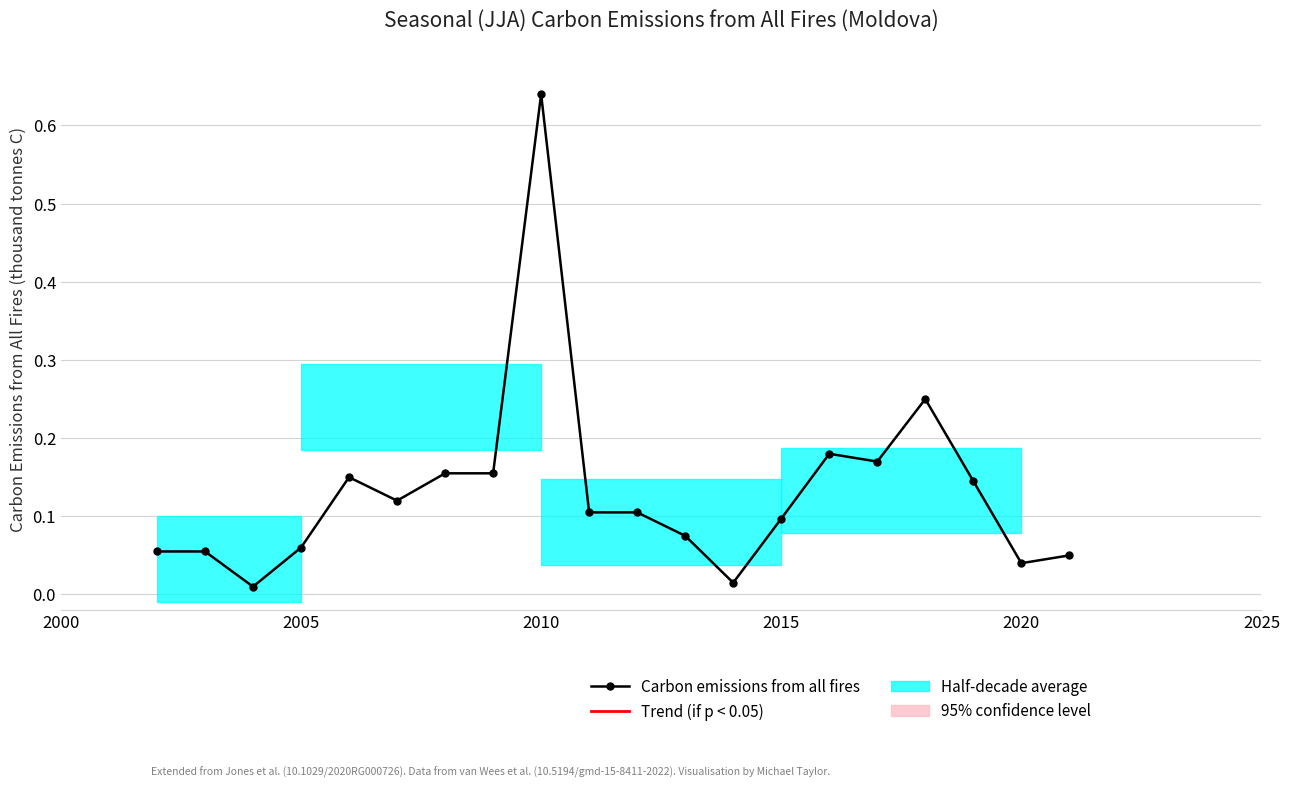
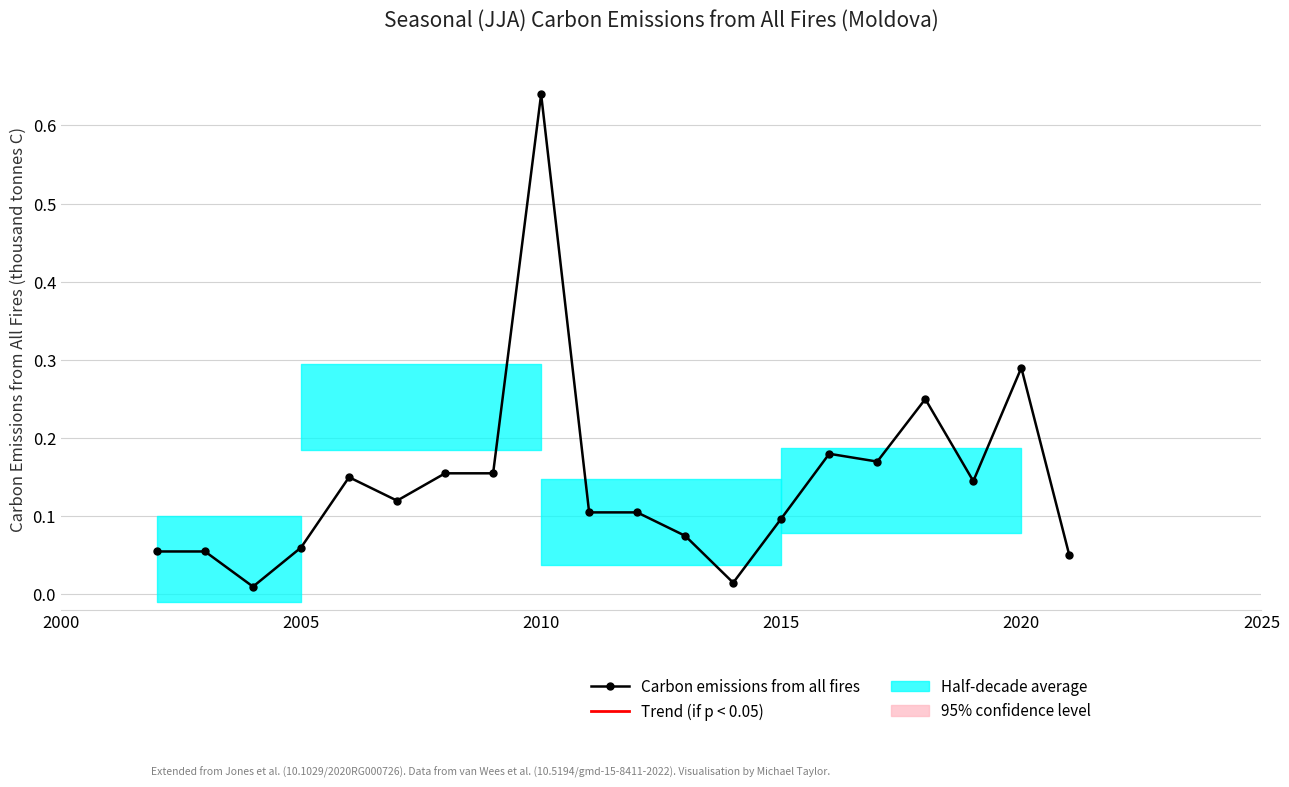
  {
    "Carbon emissions from all fires": {
      "2005": 0.06,
      "2010": 0.64,
      "2015": 0.10,
-     "2020": 0.04
+     "2020": 0.29
    }
  }
